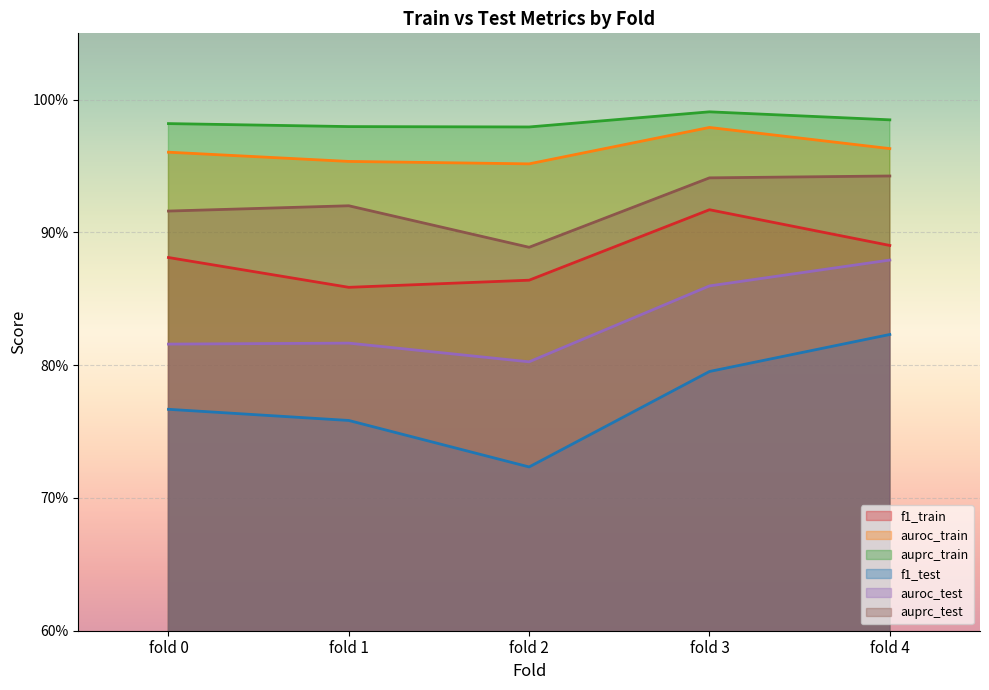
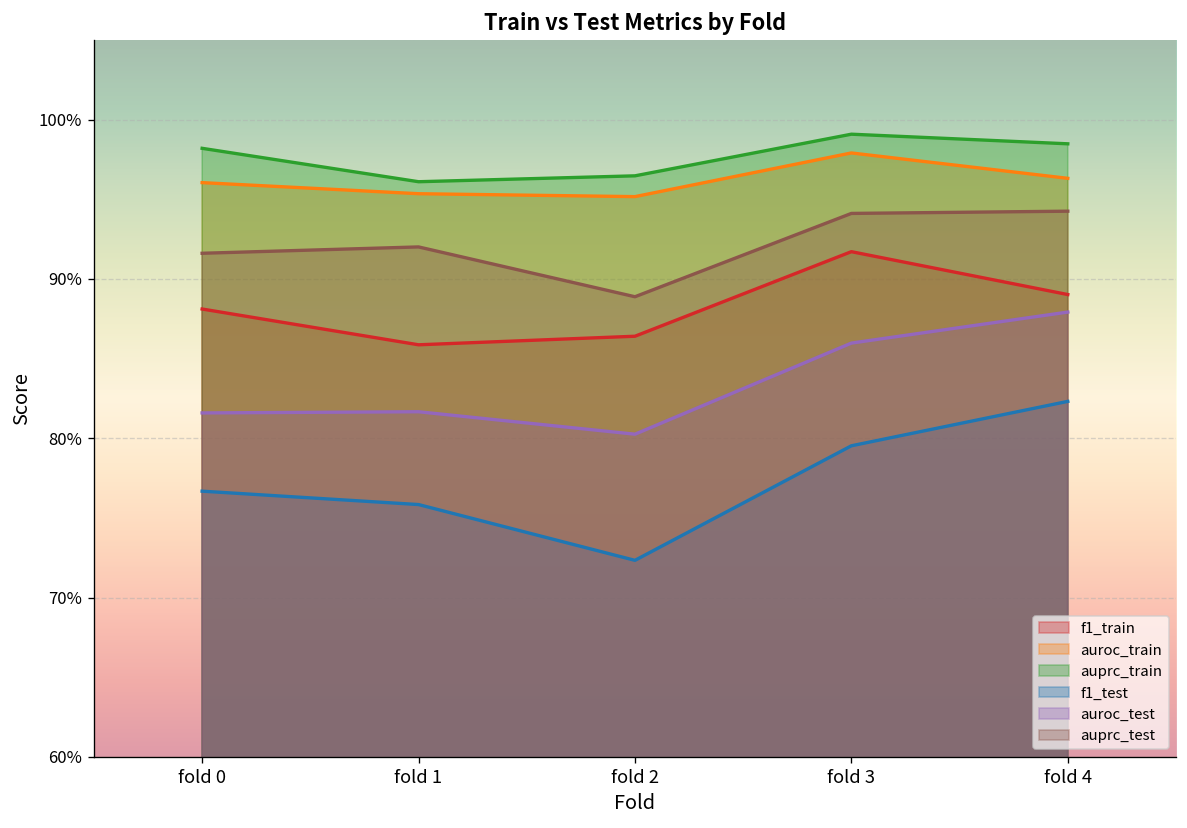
  {
    "auprc_train": {
      "fold 0": "98.2%",
-     "fold 1": "98.0%",
-     "fold 2": "97.9%",
+     "fold 1": "96.1%",
+     "fold 2": "96.5%",
      "fold 3": "99.1%",
      "fold 4": "98.5%"
    },
    "f1_test": {
      "fold 0": "76.7%",
      "fold 1": "75.8%",
      "fold 2": "72.3%",
      "fold 3": "79.5%",
      "fold 4": "82.3%"
    },
    "auroc_test": {
      "fold 0": "81.6%",
      "fold 1": "81.7%",
      "fold 2": "80.3%",
      "fold 3": "86.0%",
      "fold 4": "87.9%"
    }
  }
